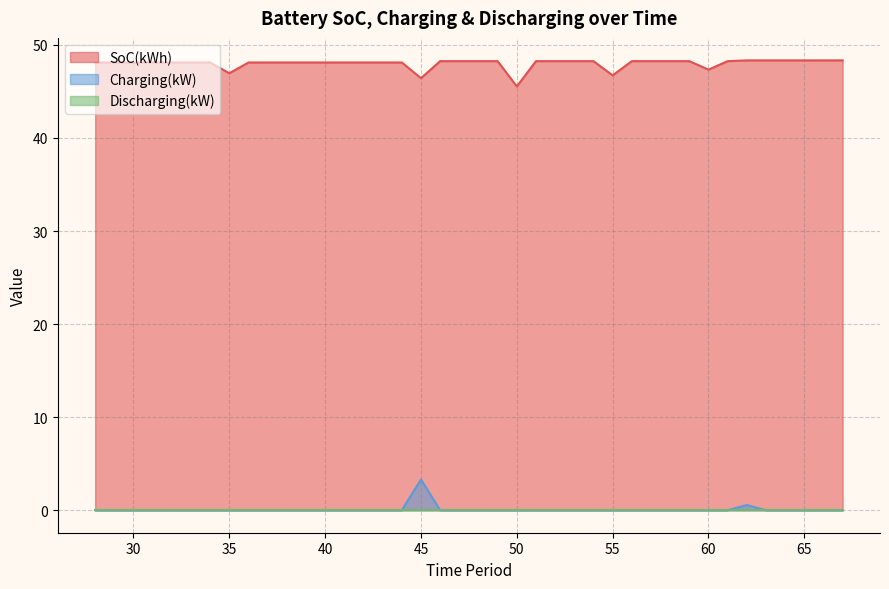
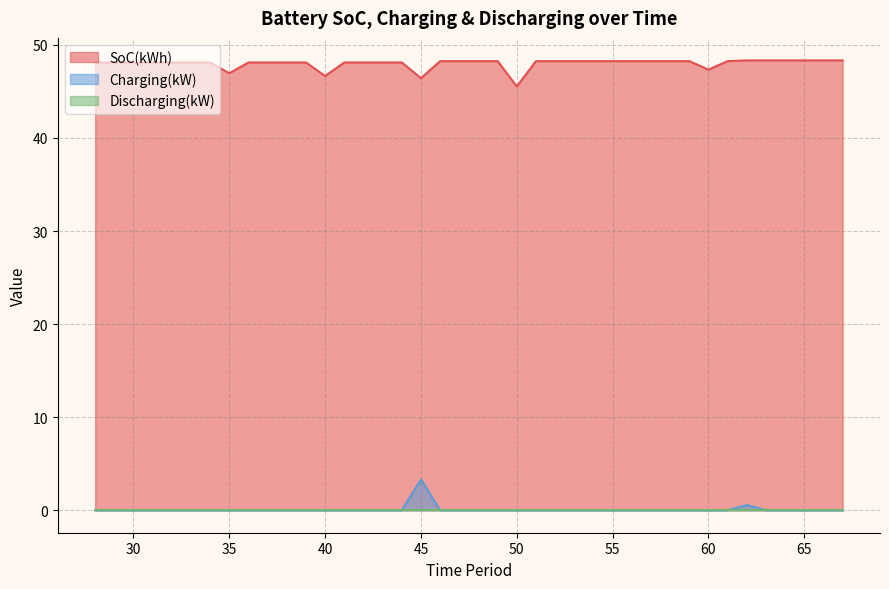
  {
    "SoC(kWh)": {
      "35": 47,
-     "40": 48,
+     "40": 47,
      "45": 46,
      "50": 46,
-     "55": 47,
+     "55": 48,
      "60": 47,
      "65": 48
    },
    "Charging(kW)": {
      "45": 3
    },
    "Discharging(kW)": {
      "45": 0
    }
  }
